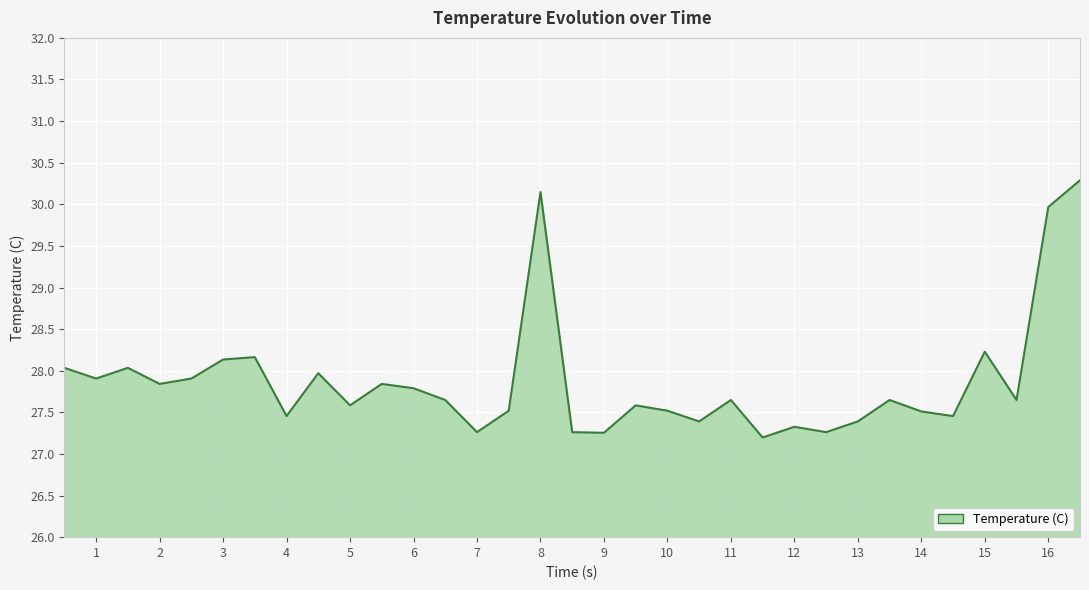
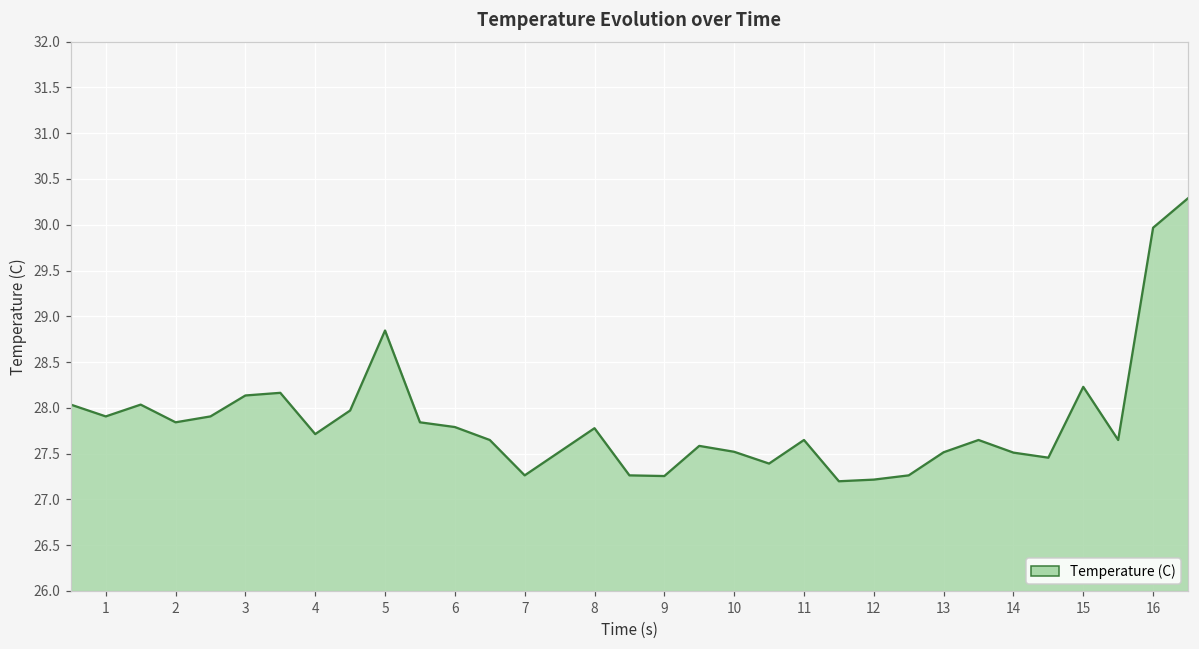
  {
    "1": 27.9,
    "2": 27.8,
    "3": 28.1,
-   "4": 27.5,
-   "5": 27.6,
+   "4": 27.7,
+   "5": 28.8,
    "6": 27.8,
    "7": 27.3,
-   "8": 30.1,
+   "8": 27.8,
    "9": 27.3,
    "10": 27.5,
    "11": 27.6,
-   "12": 27.3,
-   "13": 27.4,
+   "12": 27.2,
+   "13": 27.5,
    "14": 27.5,
    "15": 28.2,
    "16": 30.0
  }
